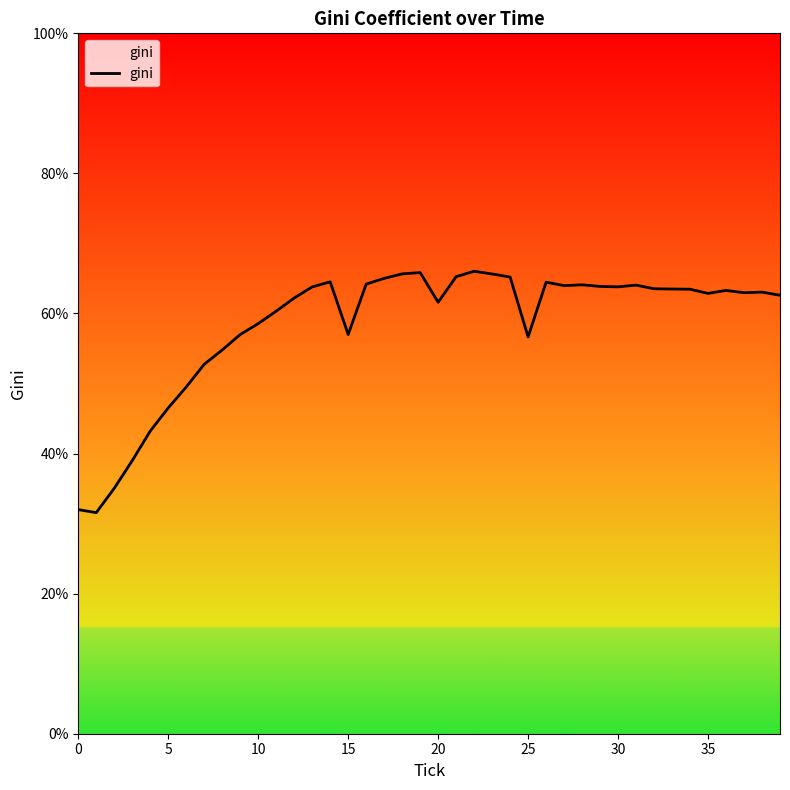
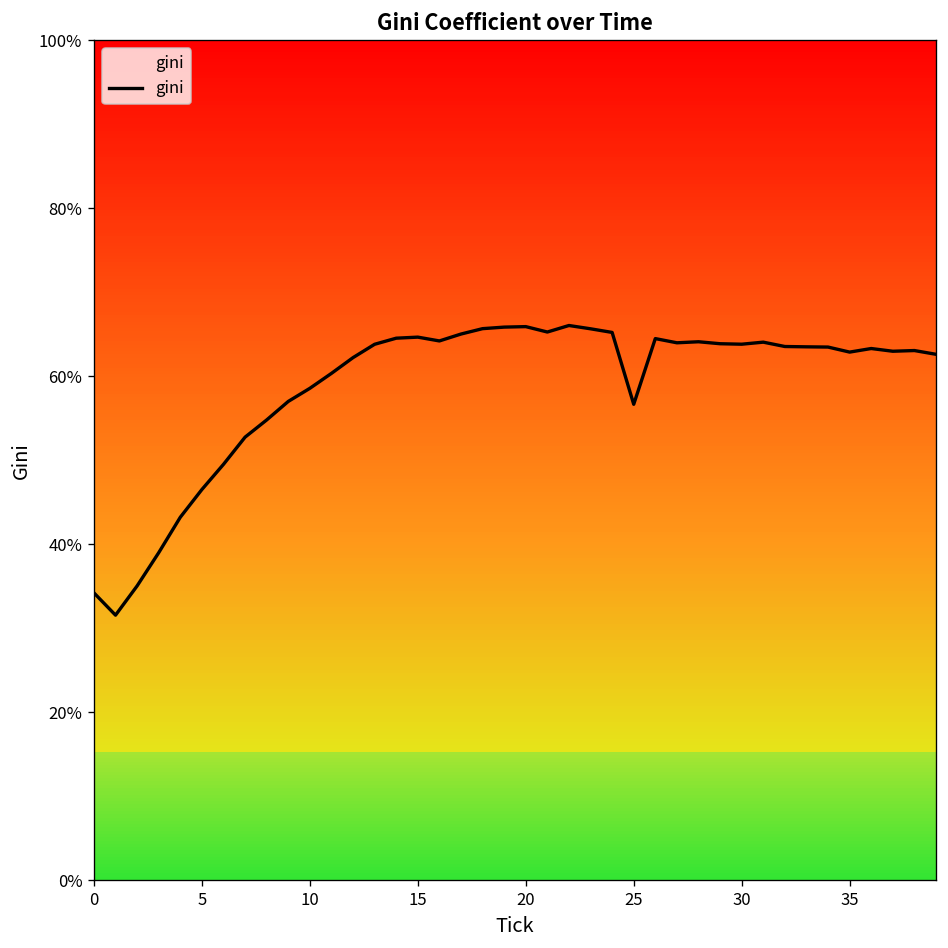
  {
-   "0": "32%",
+   "0": "34%",
    "5": "47%",
    "10": "59%",
-   "15": "57%",
-   "20": "62%",
+   "15": "65%",
+   "20": "66%",
    "25": "57%",
    "30": "64%",
    "35": "63%"
  }
